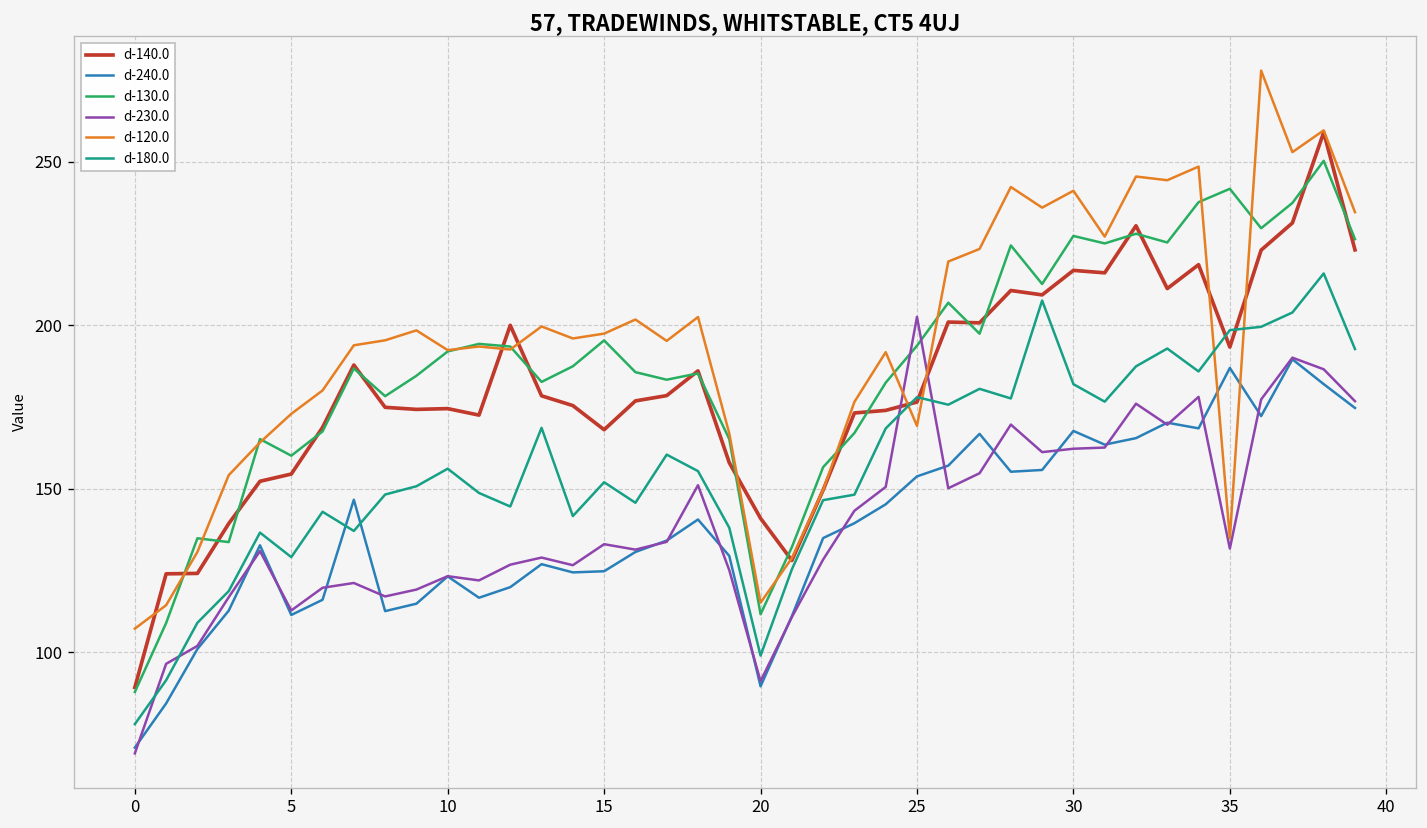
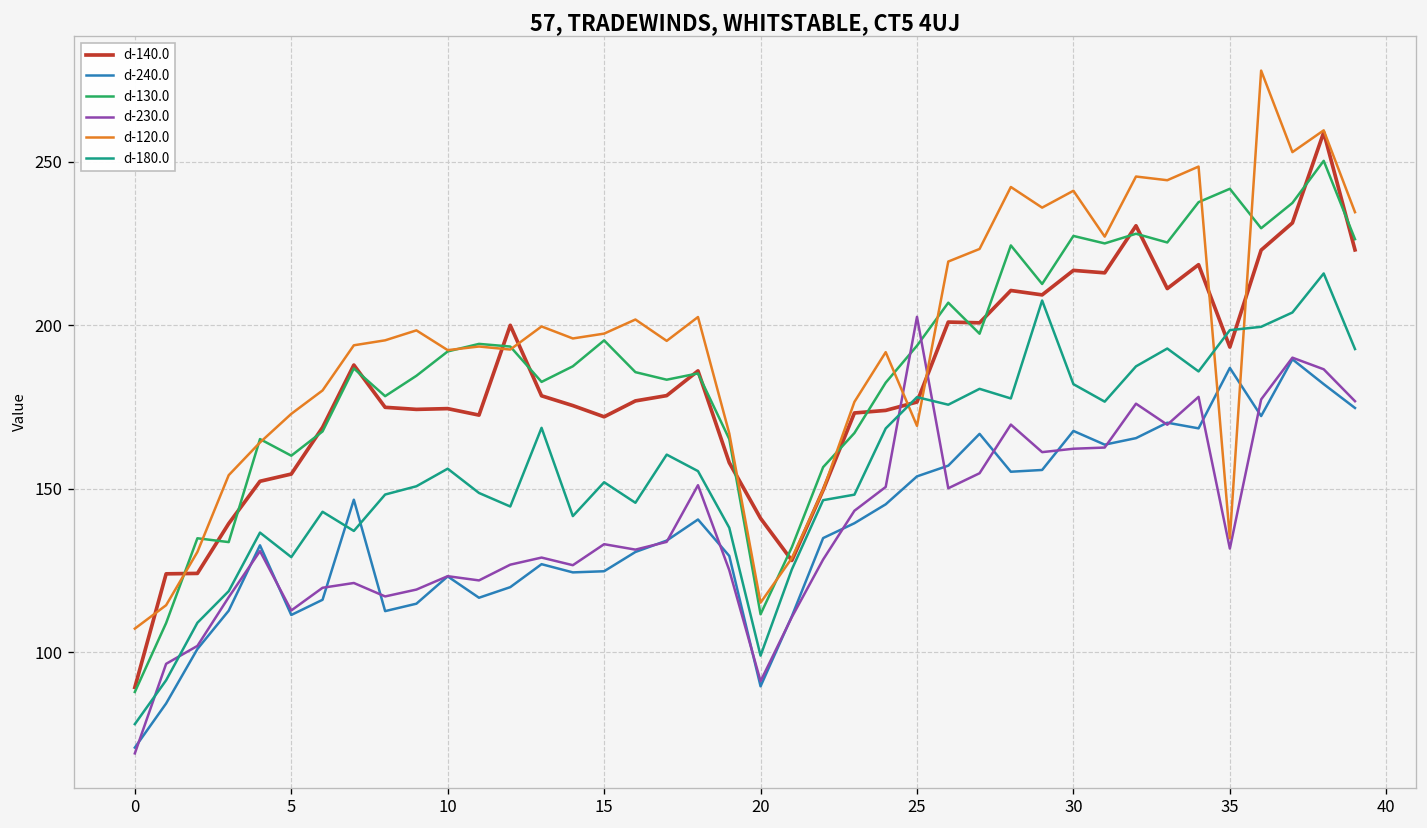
  {
    "d-140.0": {
      "0": 89,
      "5": 154,
      "10": 174,
-     "15": 168,
+     "15": 172,
      "20": 141,
      "25": 177,
      "30": 217,
      "35": 193
    },
    "d-240.0": {
      "0": 71,
      "5": 111,
      "15": 125,
      "20": 90,
      "25": 154,
      "30": 168,
      "35": 187
    },
    "d-230.0": {
      "0": 69,
      "5": 113,
      "15": 133,
      "20": 91,
      "25": 203,
      "30": 162,
      "35": 132
    },
    "d-120.0": {
      "0": 107,
      "5": 173,
      "15": 197,
      "20": 115,
      "25": 169,
      "30": 241,
      "35": 135
    }
  }
